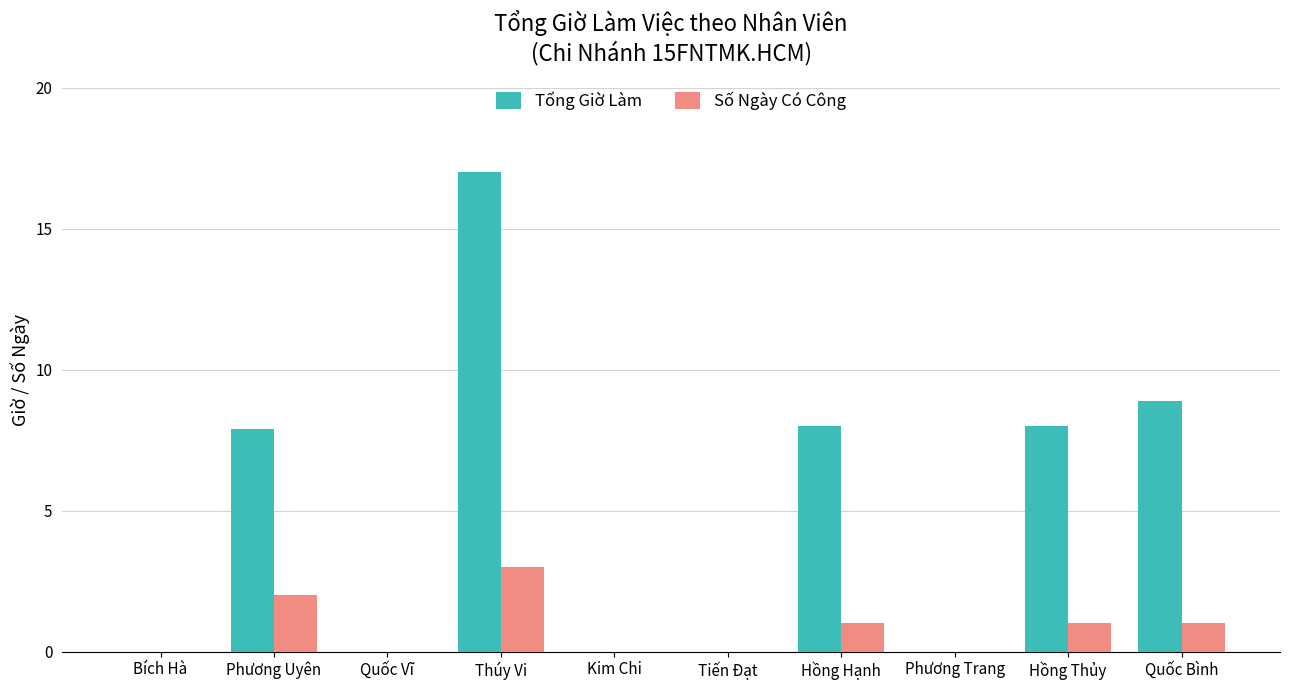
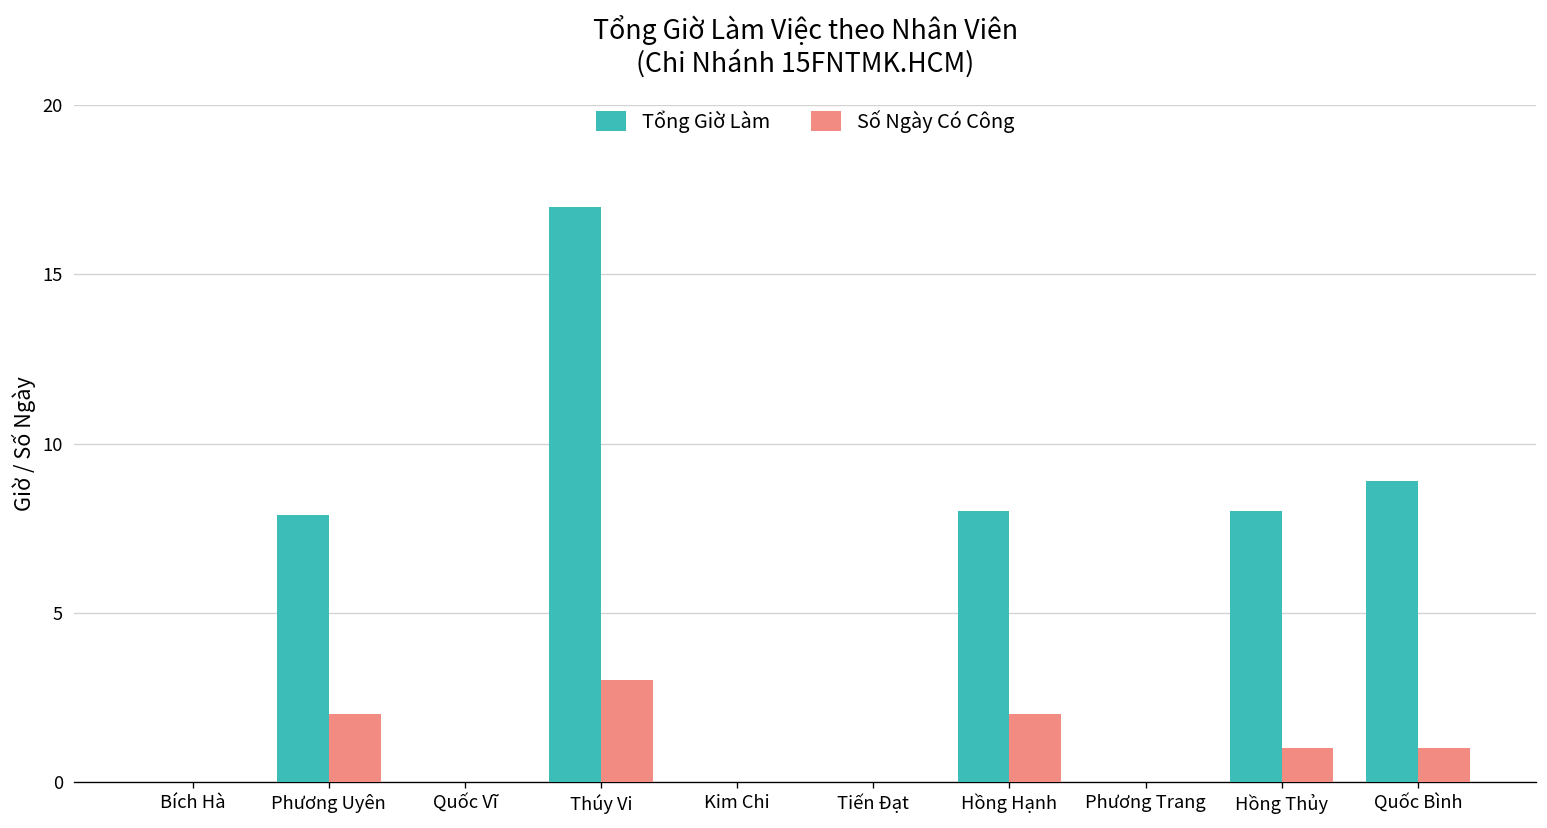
  {
    "Tổng Giờ Làm": {
      "Bích Hà": 0,
      "Phương Uyên": 7.9,
      "Quốc Vĩ": 0,
      "Thúy Vi": 17,
      "Kim Chi": 0,
      "Tiến Đạt": 0,
      "Hồng Hạnh": 8,
      "Phương Trang": 0,
      "Hồng Thủy": 8,
      "Quốc Bình": 8.9
    },
    "Số Ngày Có Công": {
      "Bích Hà": 0,
      "Phương Uyên": 2,
      "Quốc Vĩ": 0,
      "Thúy Vi": 3,
      "Kim Chi": 0,
      "Tiến Đạt": 0,
-     "Hồng Hạnh": 1,
+     "Hồng Hạnh": 2,
      "Phương Trang": 0,
      "Hồng Thủy": 1,
      "Quốc Bình": 1
    }
  }
